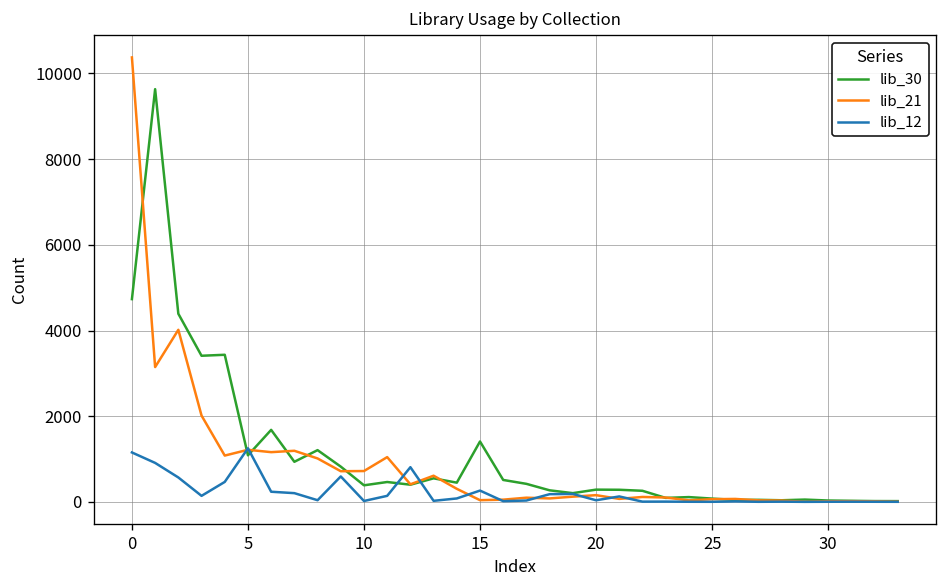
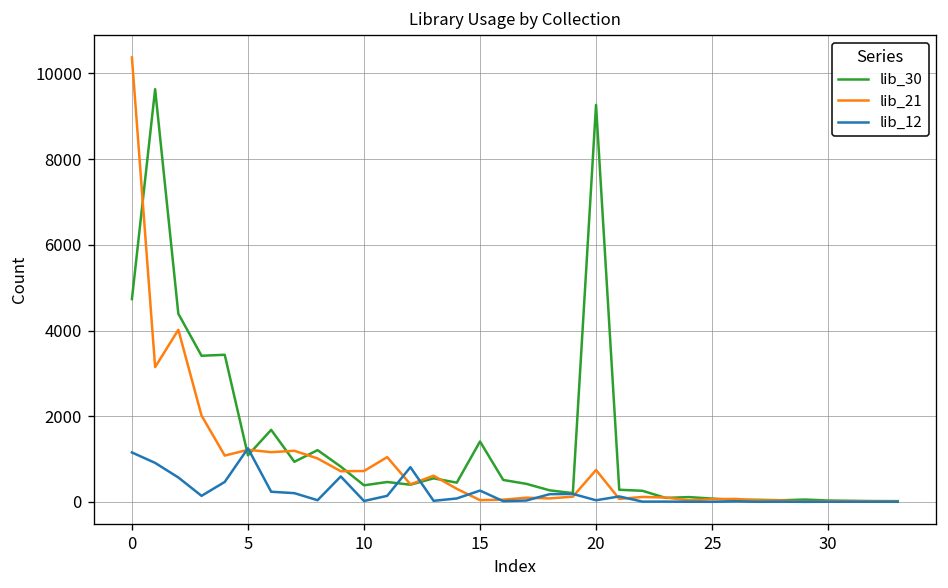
  {
    "lib_30": {
      "0": 4700,
      "5": 1100,
      "10": 400,
      "15": 1400,
-     "20": 300
+     "20": 9300
    },
    "lib_21": {
      "0": 10400,
      "10": 700,
      "15": 0,
-     "20": 200
+     "20": 700
    },
    "lib_12": {
      "0": 1200,
      "10": 0,
      "15": 300,
      "20": 0
    }
  }
